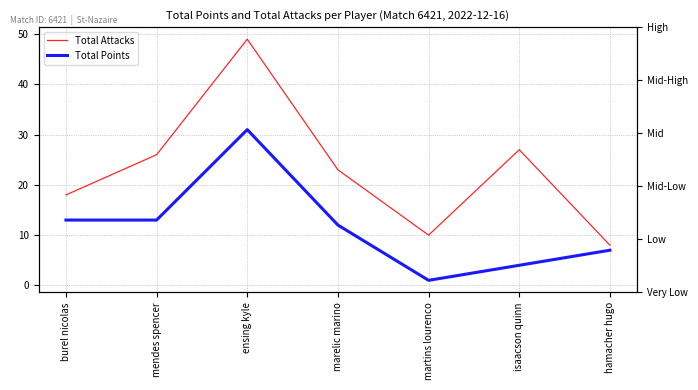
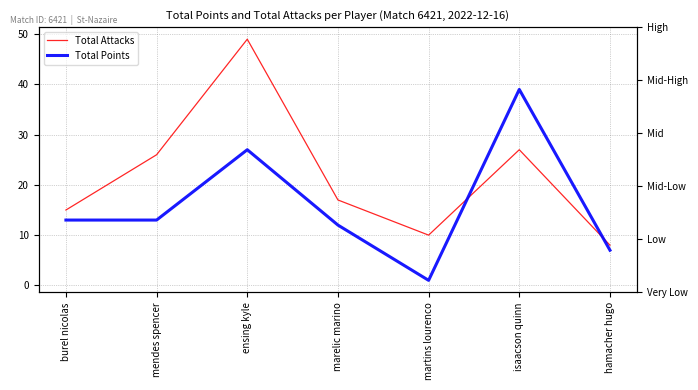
  {
    "Total Attacks": {
-     "burel nicolas": 18,
+     "burel nicolas": 15,
      "mendes spencer": 26,
      "ensing kyle": 49,
-     "marelic marino": 23,
+     "marelic marino": 17,
      "martins lourenco": 10,
      "isaacson quinn": 27,
      "hamacher hugo": 8
    },
    "Total Points": {
      "burel nicolas": 13,
      "mendes spencer": 13,
-     "ensing kyle": 31,
+     "ensing kyle": 27,
      "marelic marino": 12,
      "martins lourenco": 1,
-     "isaacson quinn": 4,
+     "isaacson quinn": 39,
      "hamacher hugo": 7
    }
  }
